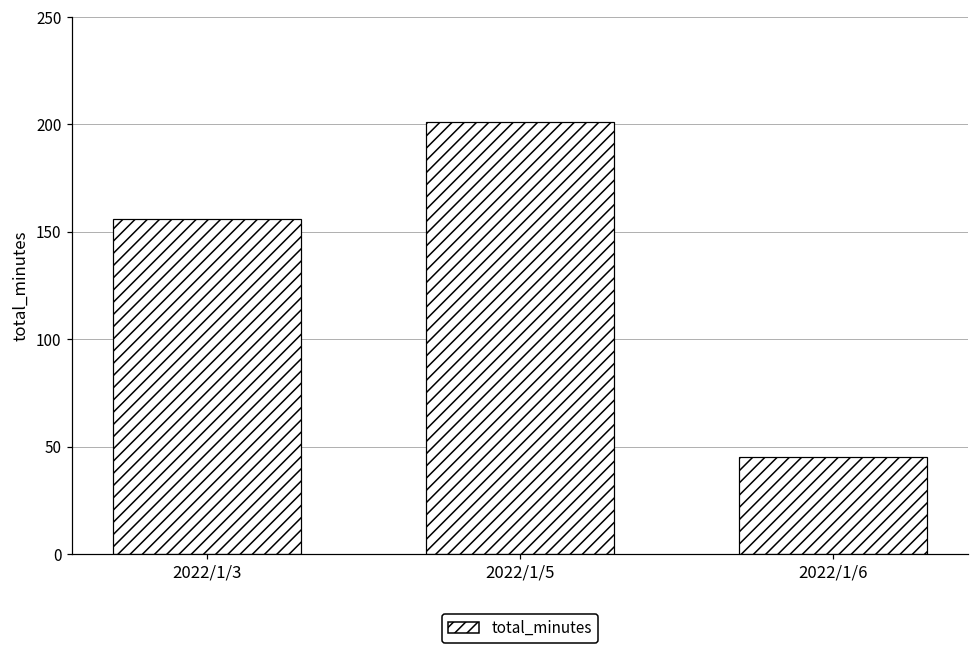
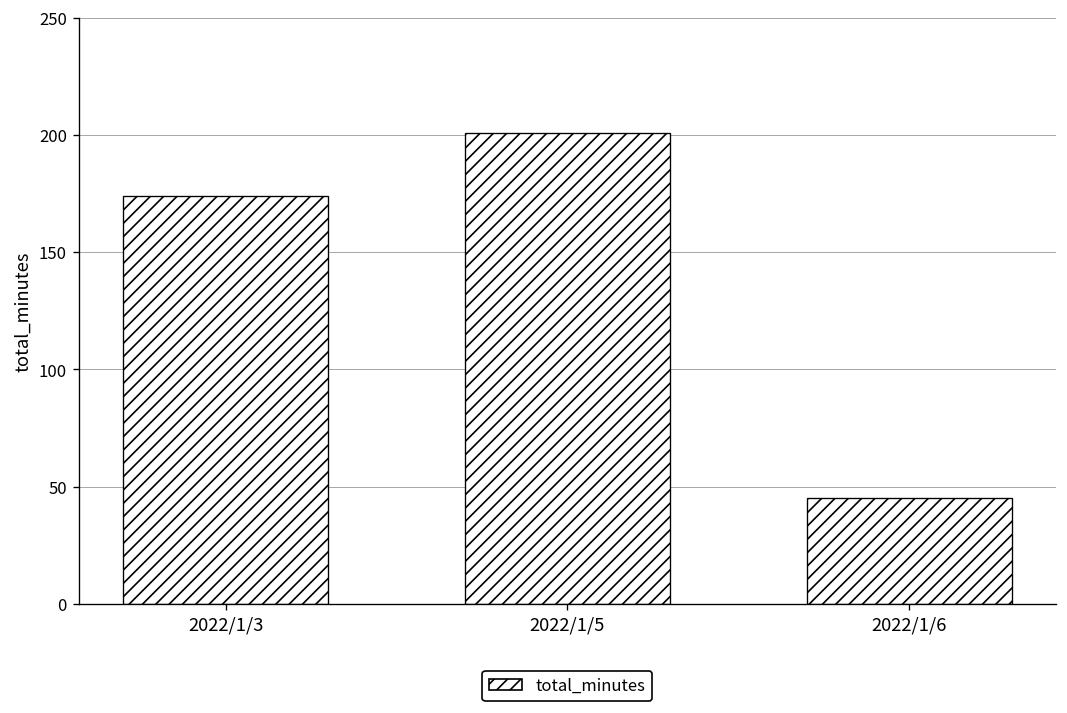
  {
-   "2022/1/3": 156,
+   "2022/1/3": 174,
    "2022/1/5": 201,
    "2022/1/6": 45
  }
